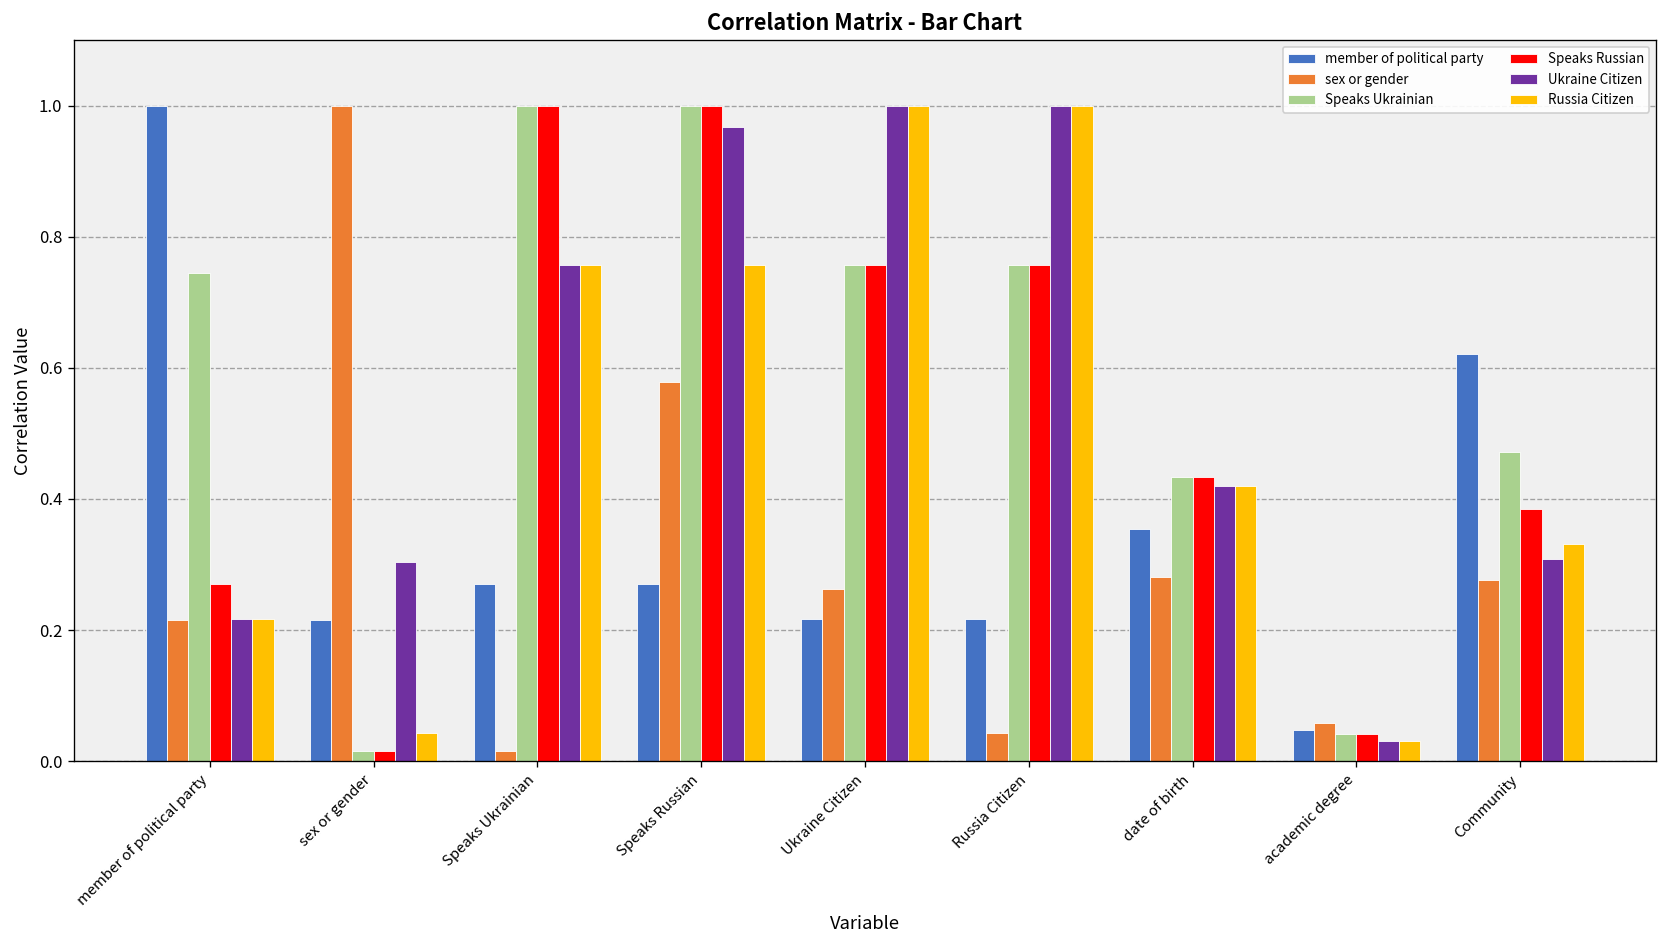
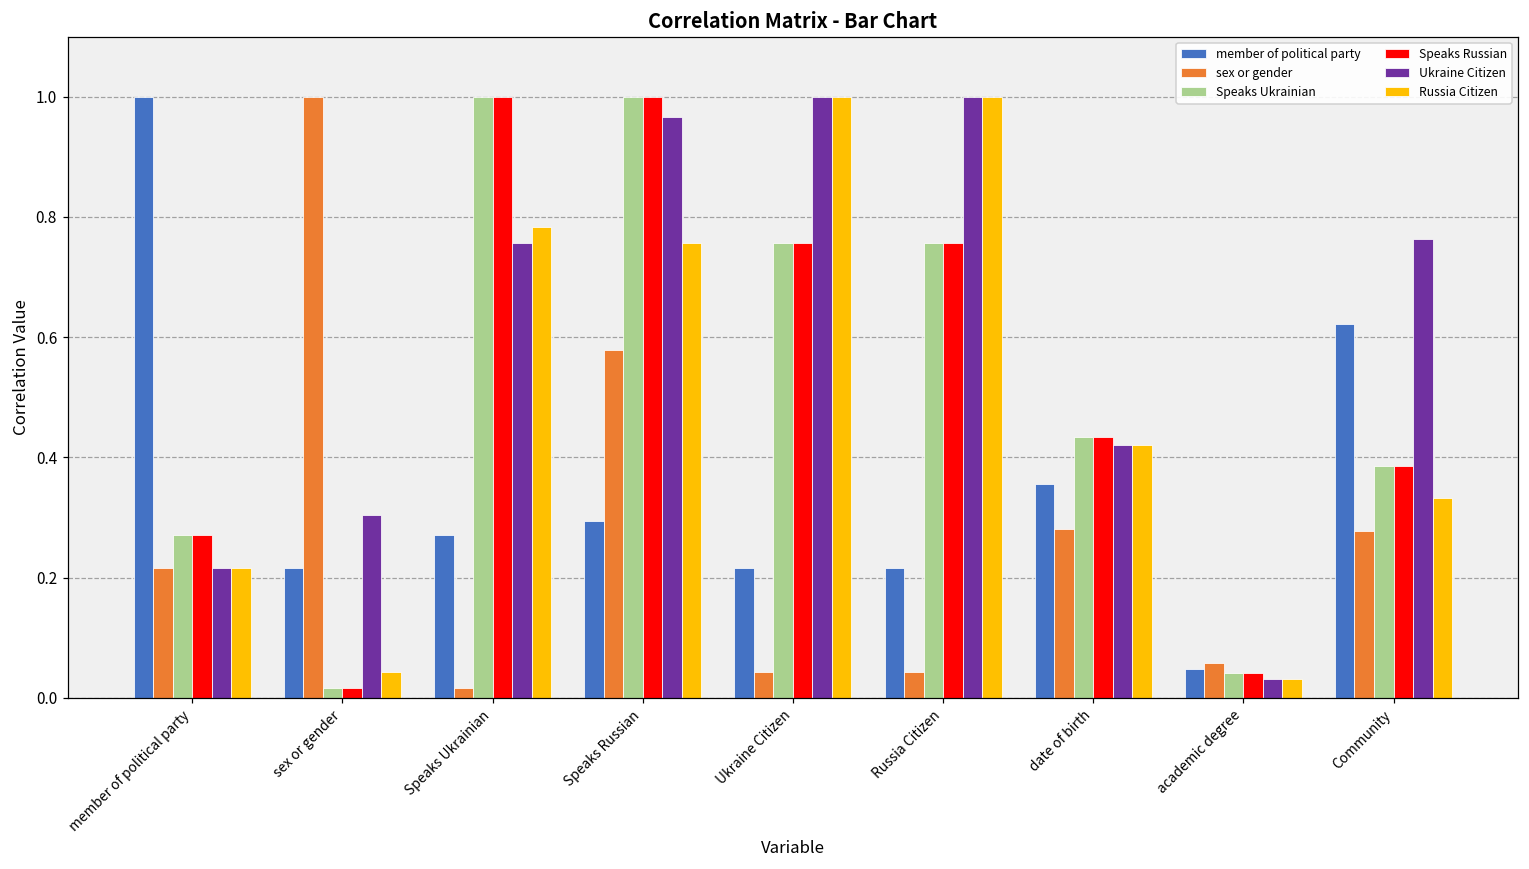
  {
    "member of political party": {
      "member of political party": 1.00,
      "sex or gender": 0.22,
      "Speaks Ukrainian": 0.27,
-     "Speaks Russian": 0.27,
+     "Speaks Russian": 0.29,
      "Ukraine Citizen": 0.22,
      "Russia Citizen": 0.22,
      "date of birth": 0.35,
      "academic degree": 0.05,
      "Community": 0.62
    },
    "sex or gender": {
      "member of political party": 0.22,
      "sex or gender": 1.00,
      "Speaks Ukrainian": 0.02,
      "Speaks Russian": 0.58,
-     "Ukraine Citizen": 0.26,
+     "Ukraine Citizen": 0.04,
      "Russia Citizen": 0.04,
      "date of birth": 0.28,
      "academic degree": 0.06,
      "Community": 0.28
    },
    "Speaks Ukrainian": {
-     "member of political party": 0.74,
+     "member of political party": 0.27,
      "sex or gender": 0.02,
      "Speaks Ukrainian": 1.00,
      "Speaks Russian": 1.00,
      "Ukraine Citizen": 0.76,
      "Russia Citizen": 0.76,
      "date of birth": 0.43,
      "academic degree": 0.04,
-     "Community": 0.47
+     "Community": 0.39
    },
    "Speaks Russian": {
      "member of political party": 0.27,
      "sex or gender": 0.02,
      "Speaks Ukrainian": 1.00,
      "Speaks Russian": 1.00,
      "Ukraine Citizen": 0.76,
      "Russia Citizen": 0.76,
      "date of birth": 0.43,
      "academic degree": 0.04,
      "Community": 0.39
    },
    "Ukraine Citizen": {
      "member of political party": 0.22,
      "sex or gender": 0.30,
      "Speaks Ukrainian": 0.76,
      "Speaks Russian": 0.97,
      "Ukraine Citizen": 1.00,
      "Russia Citizen": 1.00,
      "date of birth": 0.42,
      "academic degree": 0.03,
-     "Community": 0.31
+     "Community": 0.76
    },
    "Russia Citizen": {
      "member of political party": 0.22,
      "sex or gender": 0.04,
-     "Speaks Ukrainian": 0.76,
+     "Speaks Ukrainian": 0.78,
      "Speaks Russian": 0.76,
      "Ukraine Citizen": 1.00,
      "Russia Citizen": 1.00,
      "date of birth": 0.42,
      "academic degree": 0.03,
      "Community": 0.33
    }
  }
